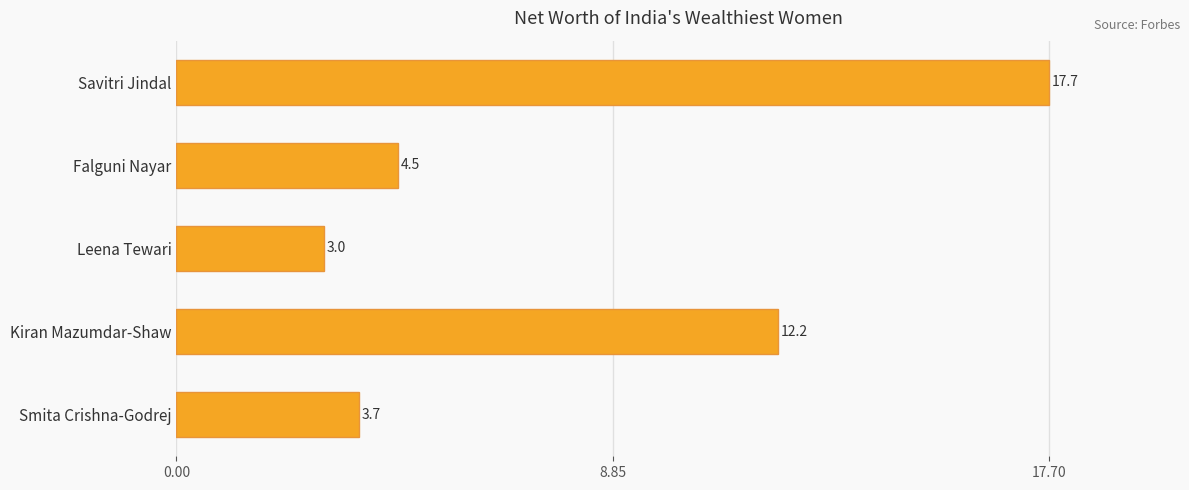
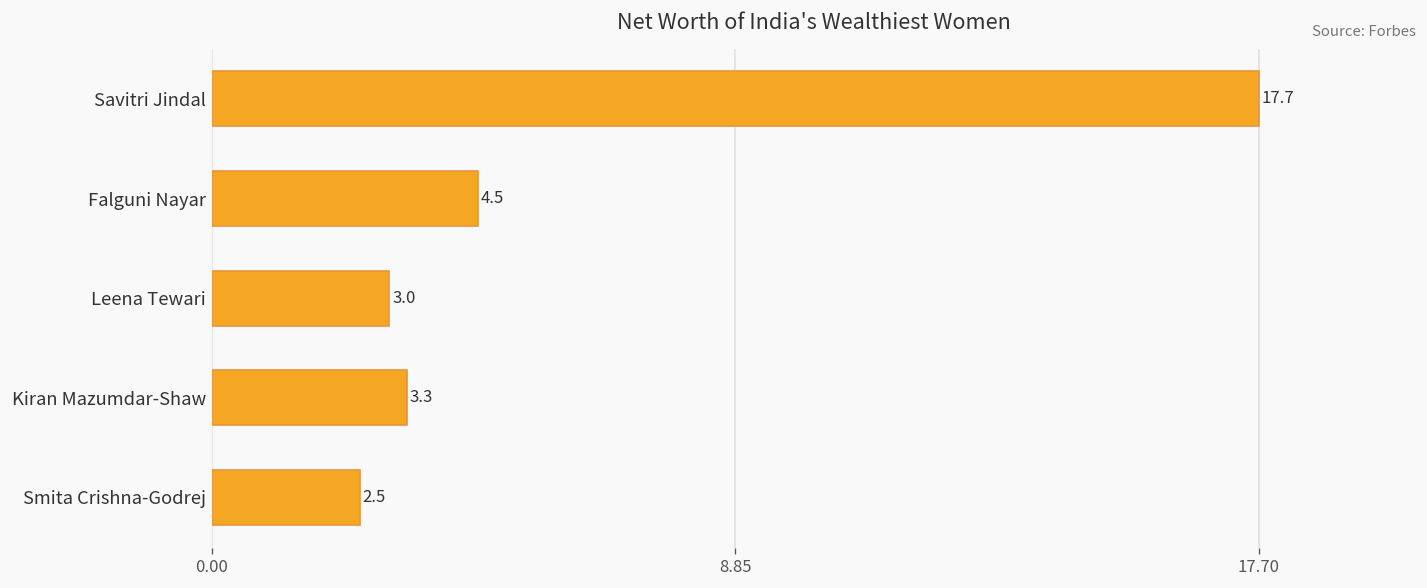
  {
    "Savitri Jindal": 17.7,
    "Falguni Nayar": 4.5,
    "Leena Tewari": 3.0,
-   "Kiran Mazumdar-Shaw": 12.2,
-   "Smita Crishna-Godrej": 3.7
+   "Kiran Mazumdar-Shaw": 3.3,
+   "Smita Crishna-Godrej": 2.5
  }
